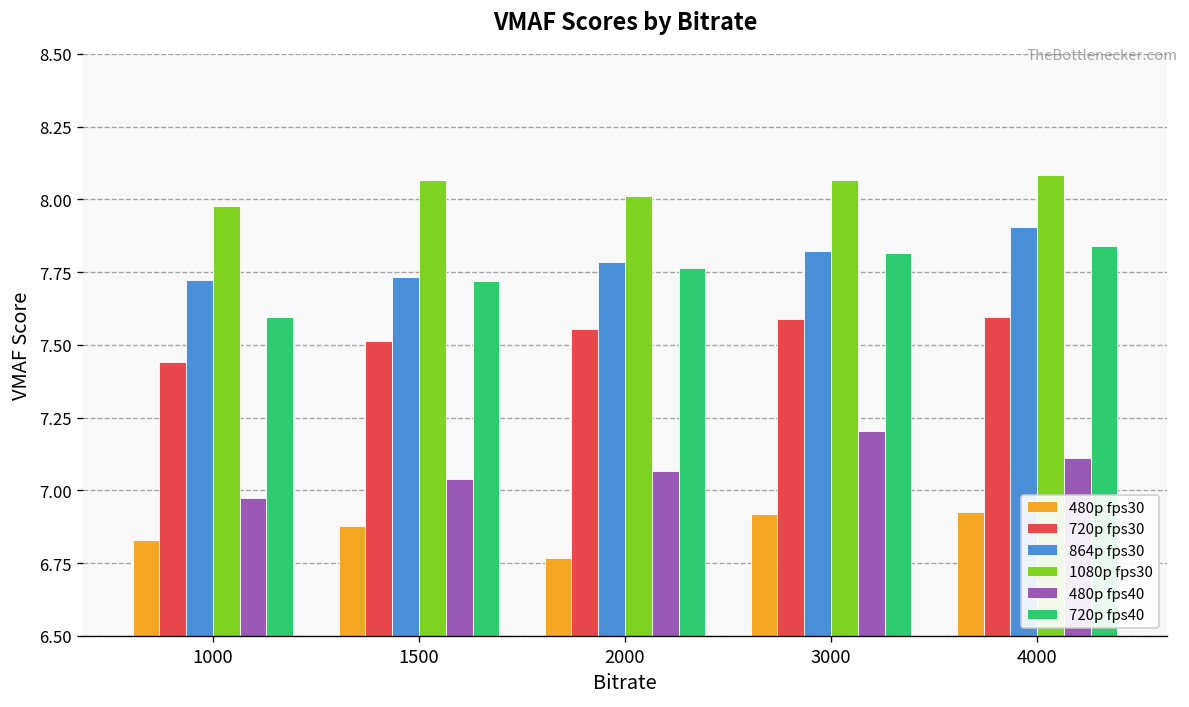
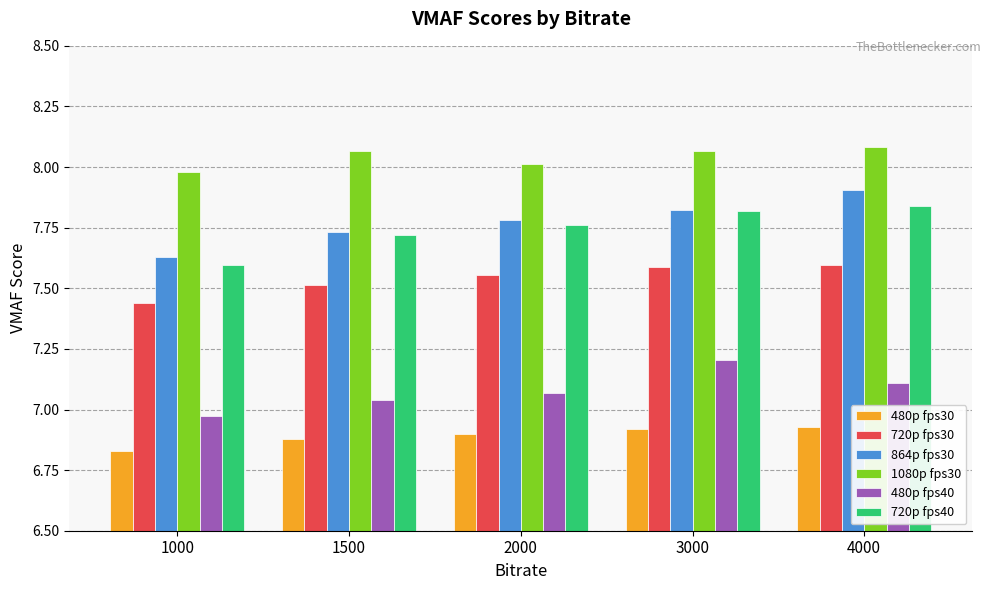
  {
    "480p fps30": {
      "1000": 6.83,
      "1500": 6.88,
-     "2000": 6.77,
+     "2000": 6.90,
      "3000": 6.92,
      "4000": 6.93
    },
    "720p fps30": {
      "1000": 7.44,
      "1500": 7.51,
      "2000": 7.56,
      "3000": 7.59,
      "4000": 7.60
    },
    "864p fps30": {
-     "1000": 7.72,
+     "1000": 7.63,
      "1500": 7.73,
      "2000": 7.78,
      "3000": 7.82,
      "4000": 7.91
    },
    "1080p fps30": {
      "1000": 7.98,
      "1500": 8.07,
      "2000": 8.01,
      "3000": 8.07,
      "4000": 8.08
    },
    "480p fps40": {
      "1000": 6.97,
      "1500": 7.04,
      "2000": 7.07,
      "3000": 7.21,
      "4000": 7.11
    },
    "720p fps40": {
      "1000": 7.59,
      "1500": 7.72,
      "2000": 7.76,
      "3000": 7.82,
      "4000": 7.84
    }
  }
